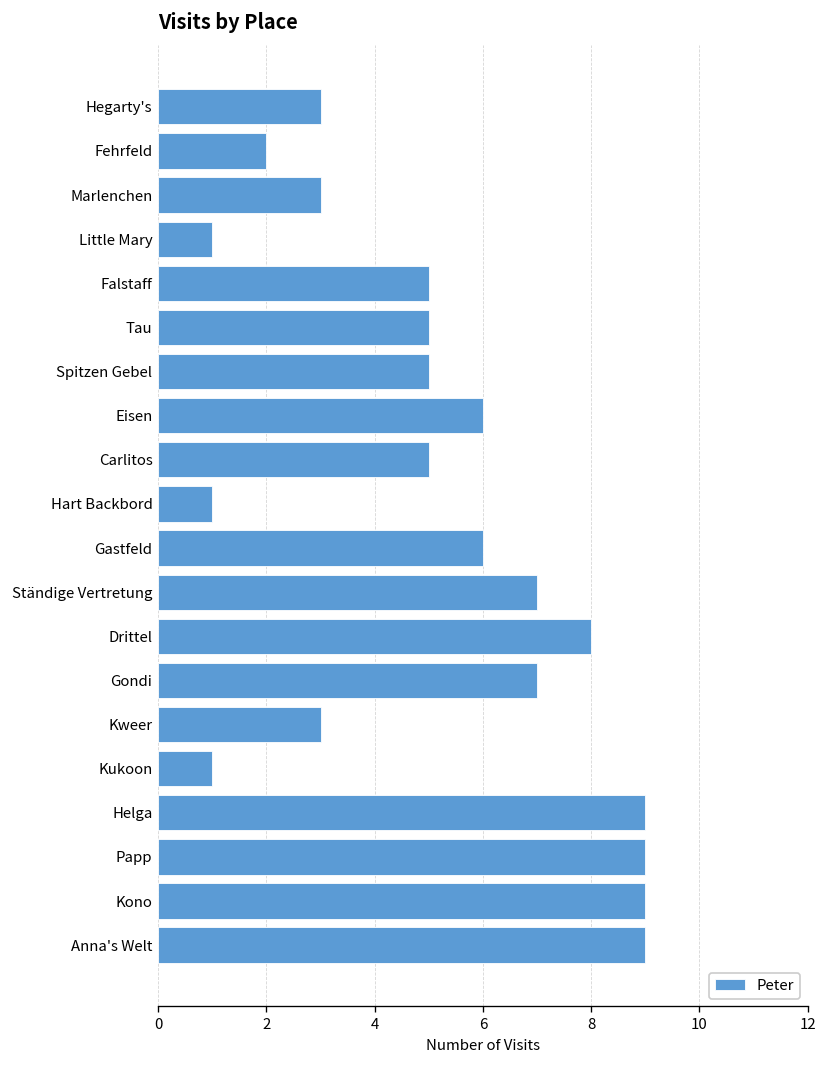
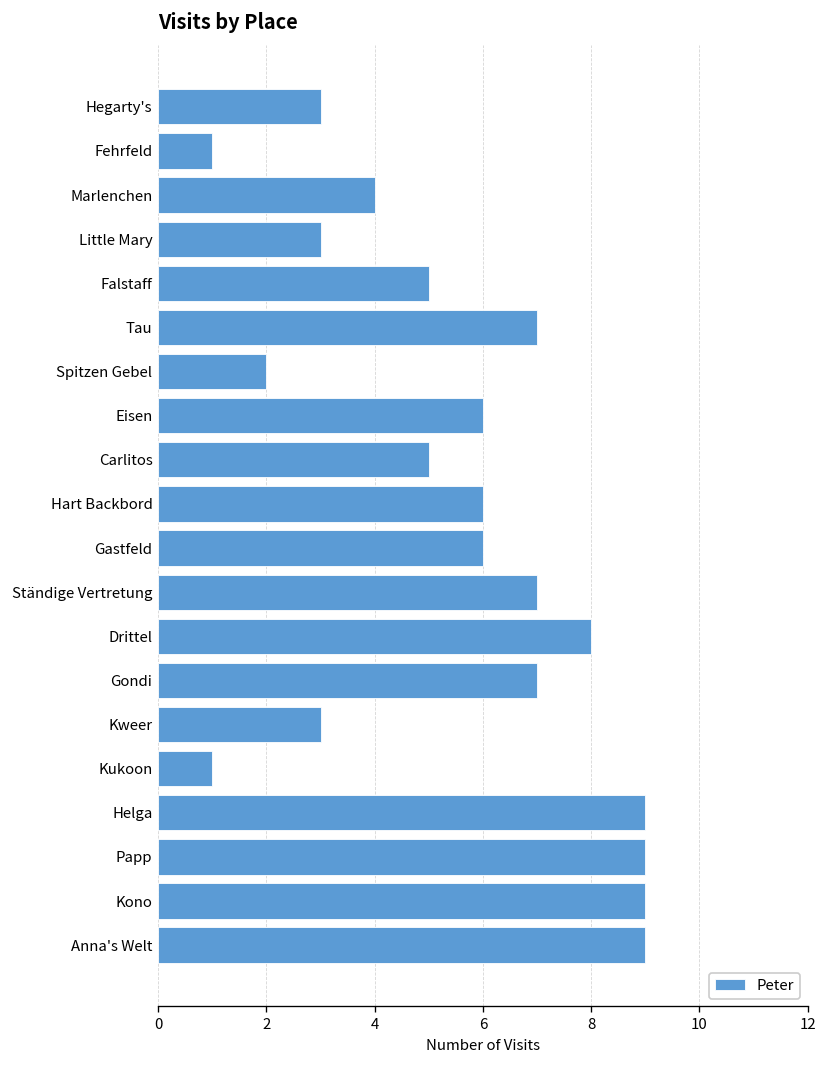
  {
    "Hegarty's": 3,
-   "Fehrfeld": 2,
-   "Marlenchen": 3,
-   "Little Mary": 1,
+   "Fehrfeld": 1,
+   "Marlenchen": 4,
+   "Little Mary": 3,
    "Falstaff": 5,
-   "Tau": 5,
-   "Spitzen Gebel": 5,
+   "Tau": 7,
+   "Spitzen Gebel": 2,
    "Eisen": 6,
    "Carlitos": 5,
-   "Hart Backbord": 1,
+   "Hart Backbord": 6,
    "Gastfeld": 6,
    "Ständige Vertretung": 7,
    "Drittel": 8,
    "Gondi": 7,
    "Kweer": 3,
    "Kukoon": 1,
    "Helga": 9,
    "Papp": 9,
    "Kono": 9,
    "Anna's Welt": 9
  }
